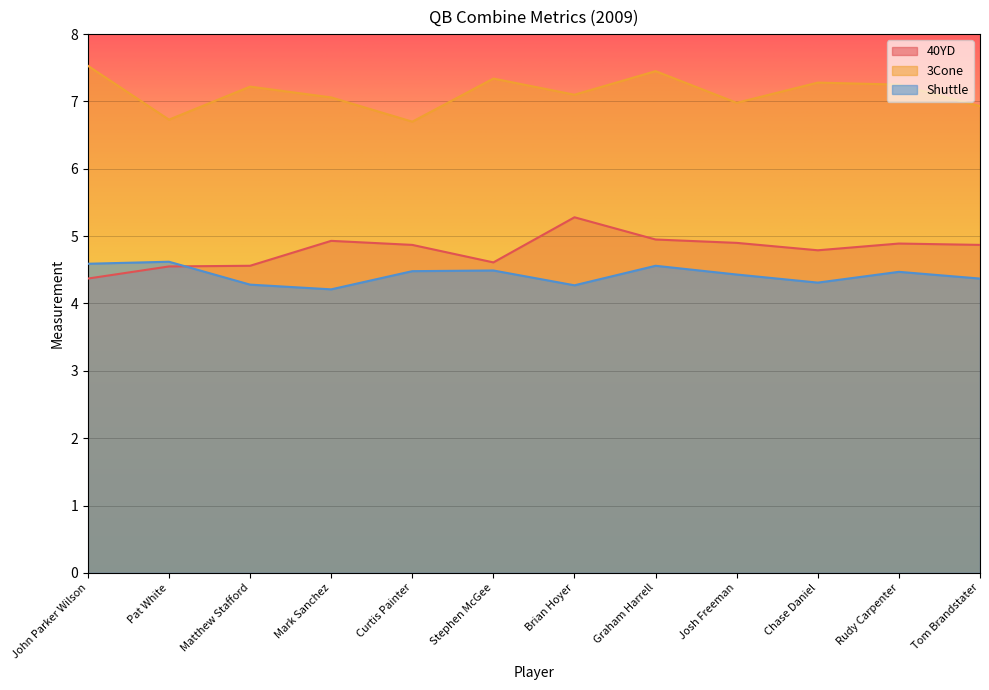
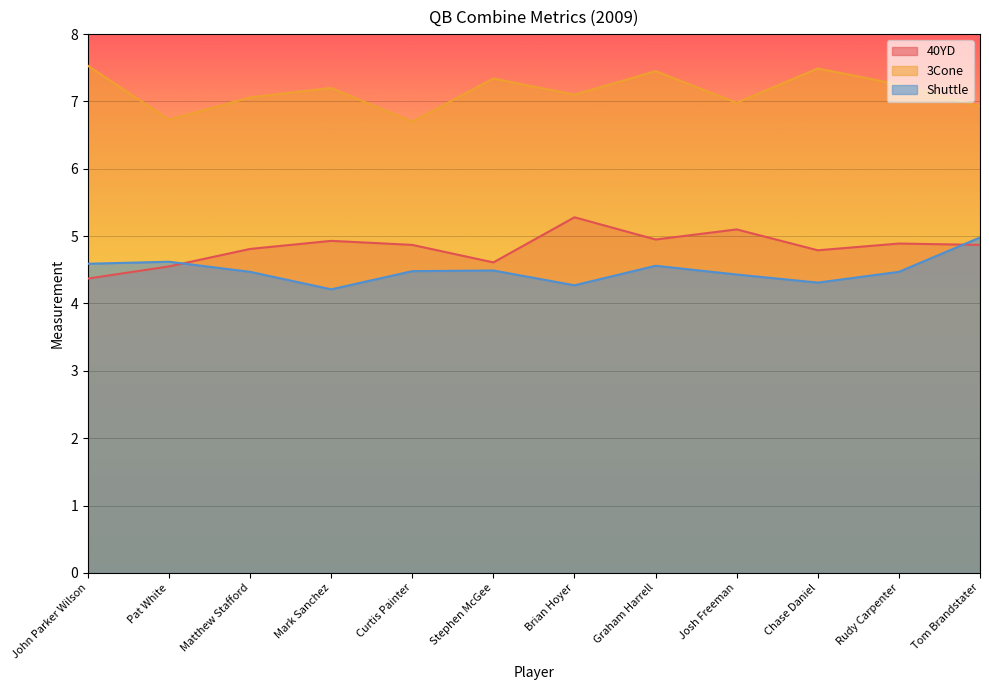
  {
    "40YD": {
      "John Parker Wilson": 4.4,
      "Pat White": 4.6,
-     "Matthew Stafford": 4.6,
+     "Matthew Stafford": 4.8,
      "Mark Sanchez": 4.9,
      "Curtis Painter": 4.9,
      "Stephen McGee": 4.6,
      "Brian Hoyer": 5.3,
      "Graham Harrell": 5.0,
-     "Josh Freeman": 4.9,
+     "Josh Freeman": 5.1,
      "Chase Daniel": 4.8,
      "Rudy Carpenter": 4.9,
      "Tom Brandstater": 4.9
    },
    "3Cone": {
      "John Parker Wilson": 7.5,
      "Pat White": 6.7,
-     "Matthew Stafford": 7.2,
-     "Mark Sanchez": 7.1,
+     "Matthew Stafford": 7.1,
+     "Mark Sanchez": 7.2,
      "Curtis Painter": 6.7,
      "Stephen McGee": 7.3,
      "Brian Hoyer": 7.1,
      "Graham Harrell": 7.5,
      "Josh Freeman": 7.0,
-     "Chase Daniel": 7.3,
+     "Chase Daniel": 7.5,
      "Tom Brandstater": 6.9
    },
    "Shuttle": {
      "John Parker Wilson": 4.6,
      "Pat White": 4.6,
-     "Matthew Stafford": 4.3,
+     "Matthew Stafford": 4.5,
      "Mark Sanchez": 4.2,
      "Curtis Painter": 4.5,
      "Stephen McGee": 4.5,
      "Brian Hoyer": 4.3,
      "Graham Harrell": 4.6,
      "Josh Freeman": 4.4,
      "Chase Daniel": 4.3,
      "Rudy Carpenter": 4.5,
-     "Tom Brandstater": 4.4
+     "Tom Brandstater": 5.0
    }
  }
